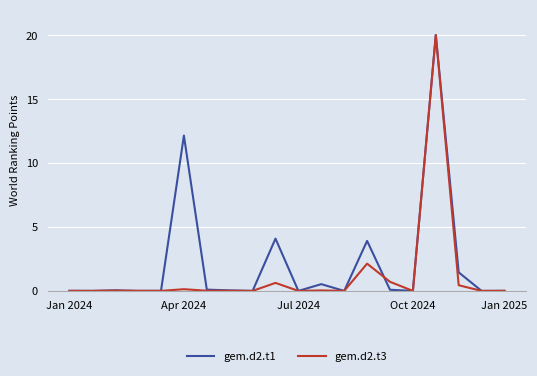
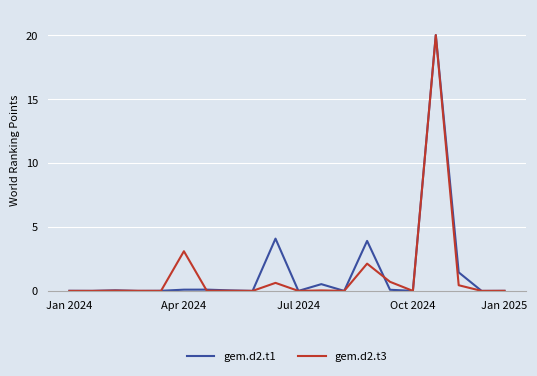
  {
    "gem.d2.t1": {
-     "Apr 2024": 12.1
+     "Apr 2024": 0.1
    },
    "gem.d2.t3": {
-     "Apr 2024": 0.1
+     "Apr 2024": 3.1
    }
  }
